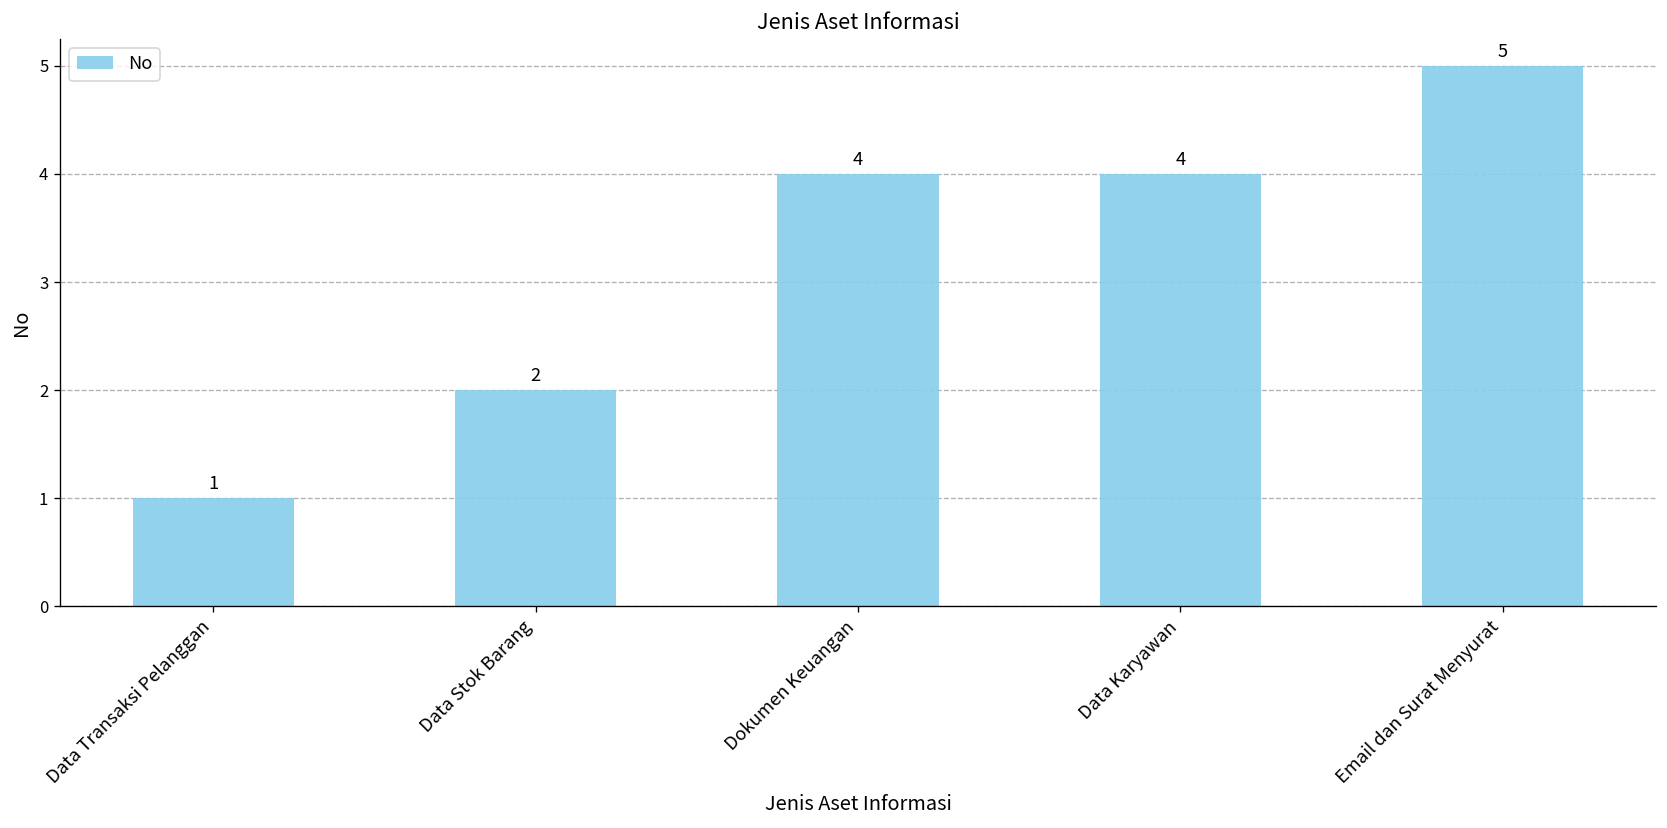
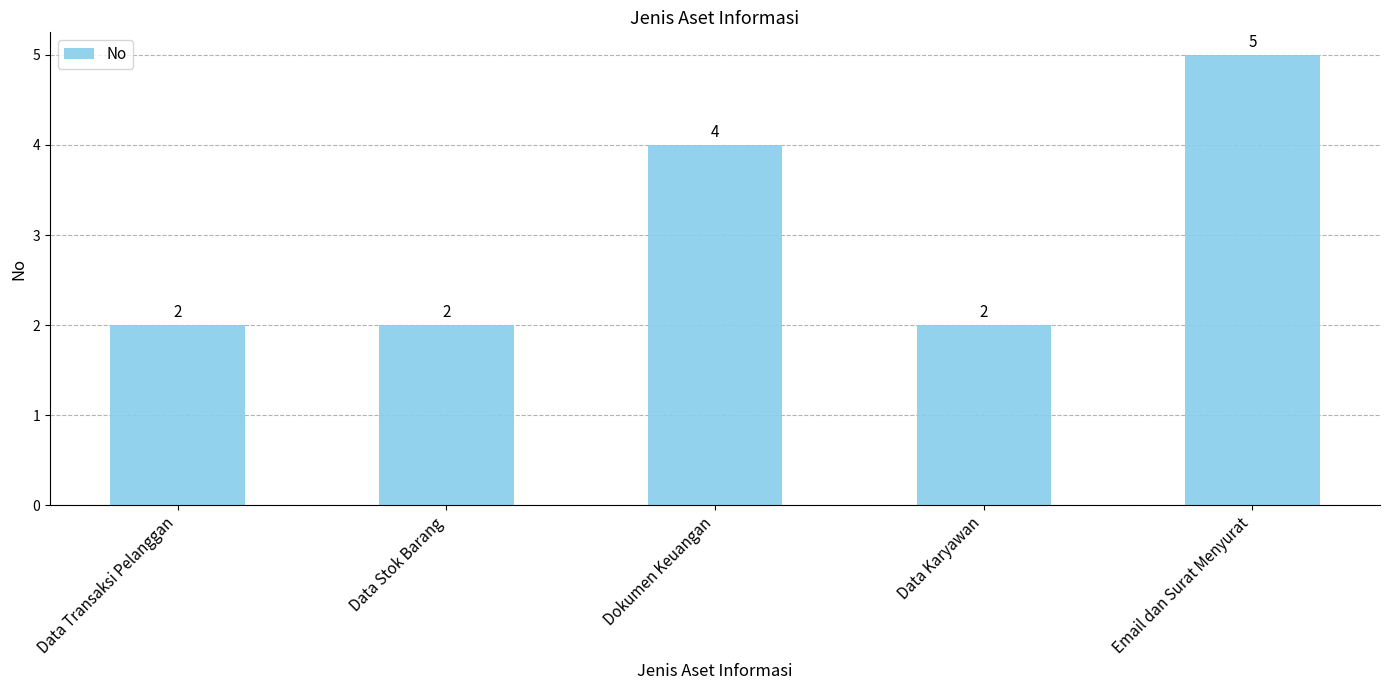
  {
-   "Data Transaksi Pelanggan": 1,
+   "Data Transaksi Pelanggan": 2,
    "Data Stok Barang": 2,
    "Dokumen Keuangan": 4,
-   "Data Karyawan": 4,
+   "Data Karyawan": 2,
    "Email dan Surat Menyurat": 5
  }
